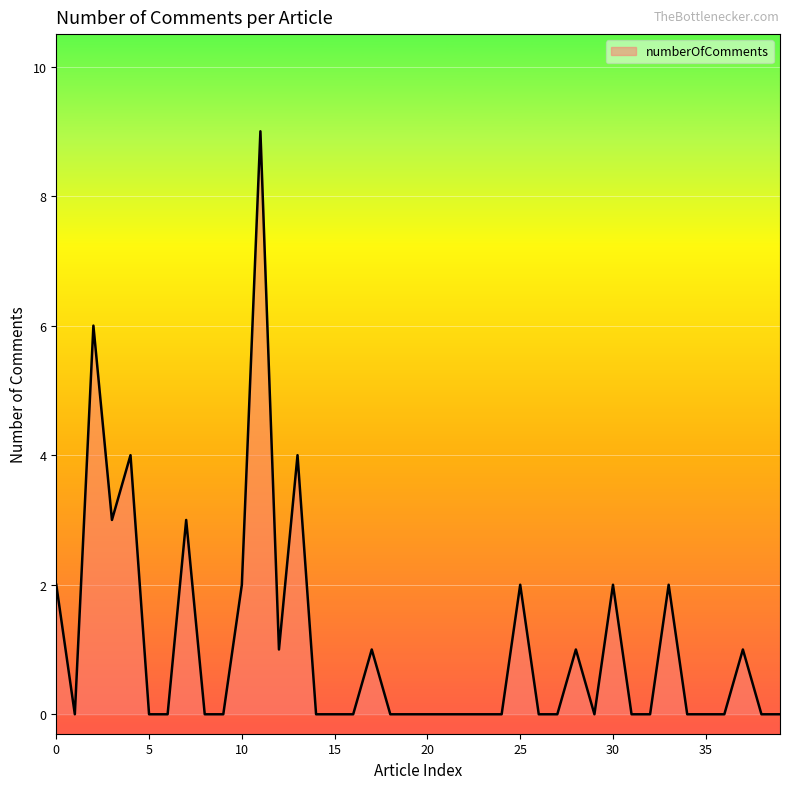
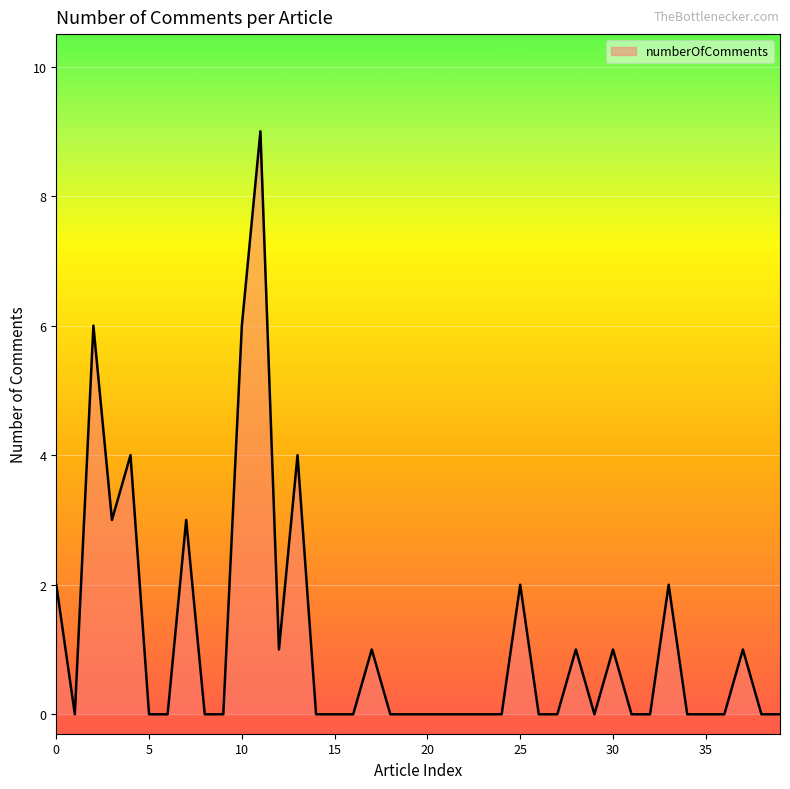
  {
    "0": 2,
    "5": 0,
-   "10": 2,
+   "10": 6,
    "15": 0,
    "20": 0,
    "25": 2,
-   "30": 2,
+   "30": 1,
    "35": 0
  }
